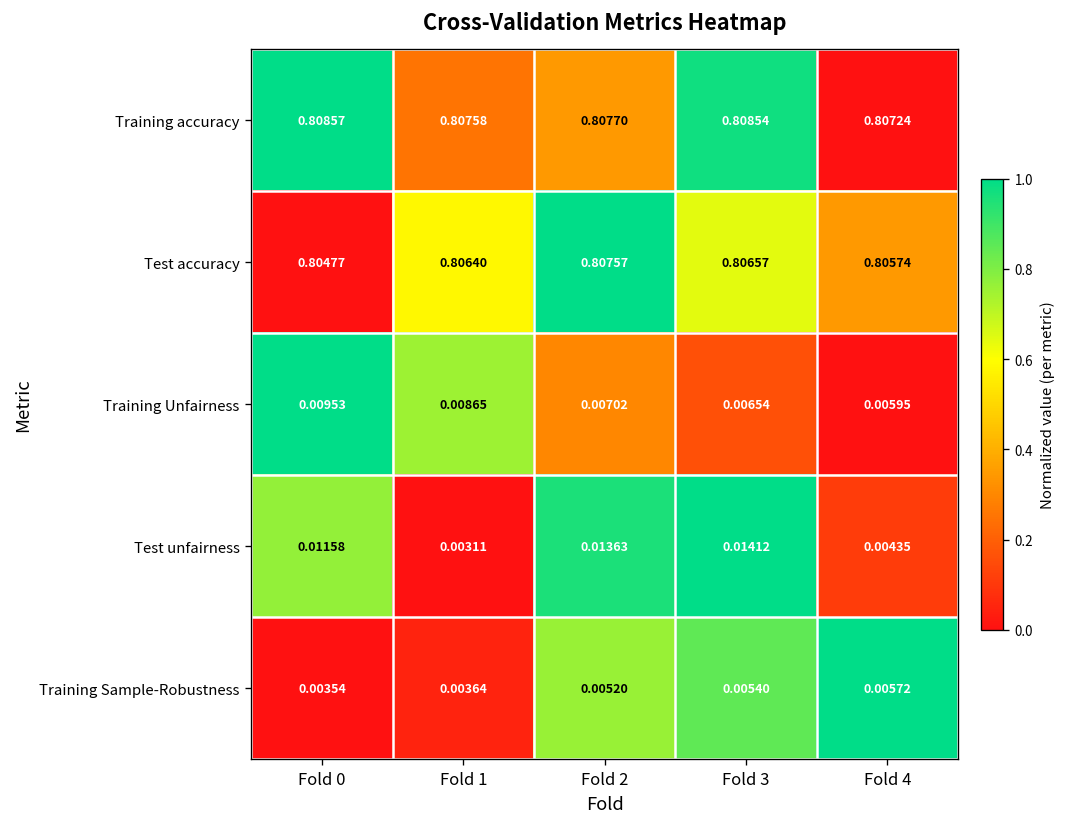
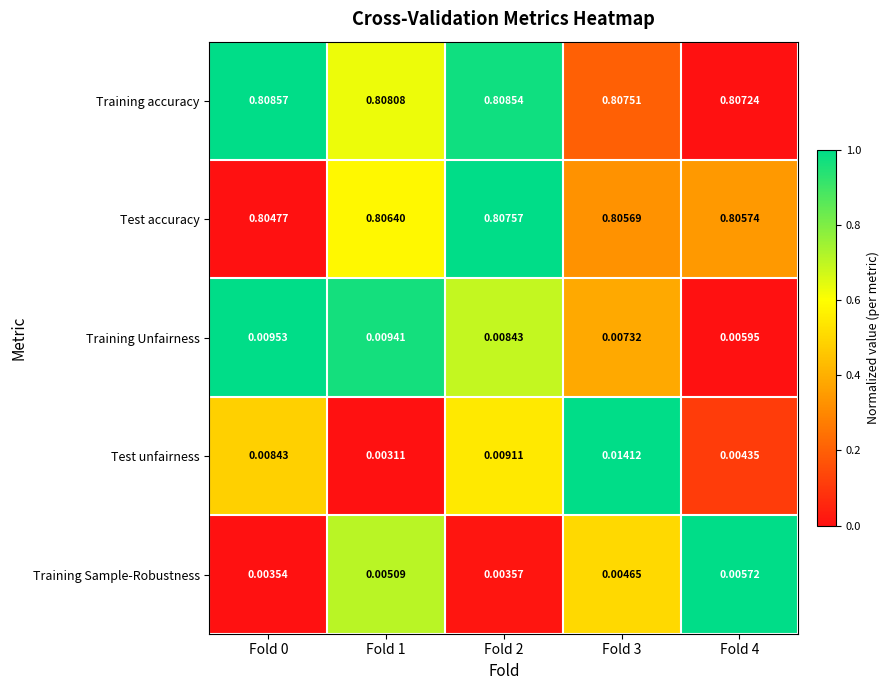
  {
    "Training accuracy": {
      "Fold 0": 0.80857,
-     "Fold 1": 0.80758,
-     "Fold 2": 0.80770,
-     "Fold 3": 0.80854,
+     "Fold 1": 0.80808,
+     "Fold 2": 0.80854,
+     "Fold 3": 0.80751,
      "Fold 4": 0.80724
    },
    "Test accuracy": {
      "Fold 0": 0.80477,
      "Fold 1": 0.80640,
      "Fold 2": 0.80757,
-     "Fold 3": 0.80657,
+     "Fold 3": 0.80569,
      "Fold 4": 0.80574
    },
    "Training Unfairness": {
      "Fold 0": 0.00953,
-     "Fold 1": 0.00865,
-     "Fold 2": 0.00702,
-     "Fold 3": 0.00654,
+     "Fold 1": 0.00941,
+     "Fold 2": 0.00843,
+     "Fold 3": 0.00732,
      "Fold 4": 0.00595
    },
    "Test unfairness": {
-     "Fold 0": 0.01158,
+     "Fold 0": 0.00843,
      "Fold 1": 0.00311,
-     "Fold 2": 0.01363,
+     "Fold 2": 0.00911,
      "Fold 3": 0.01412,
      "Fold 4": 0.00435
    },
    "Training Sample-Robustness": {
      "Fold 0": 0.00354,
-     "Fold 1": 0.00364,
-     "Fold 2": 0.00520,
-     "Fold 3": 0.00540,
+     "Fold 1": 0.00509,
+     "Fold 2": 0.00357,
+     "Fold 3": 0.00465,
      "Fold 4": 0.00572
    }
  }
